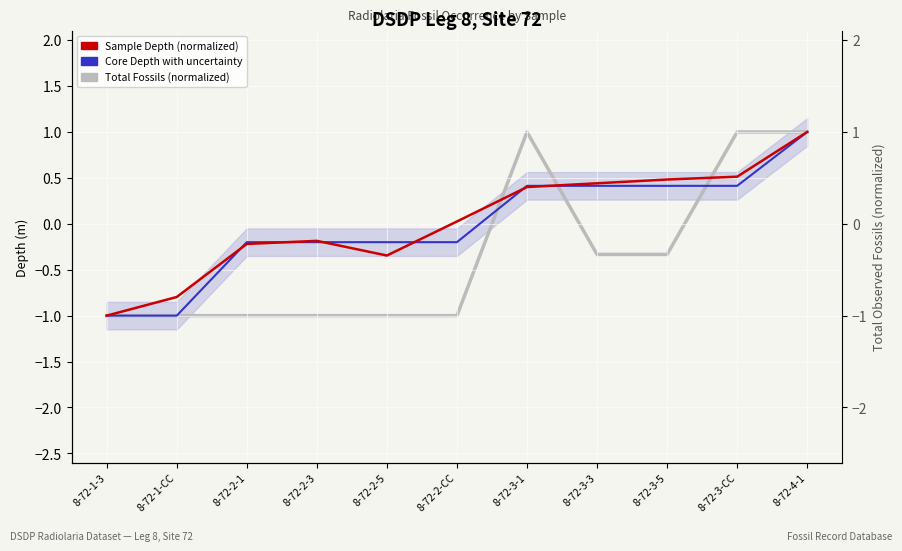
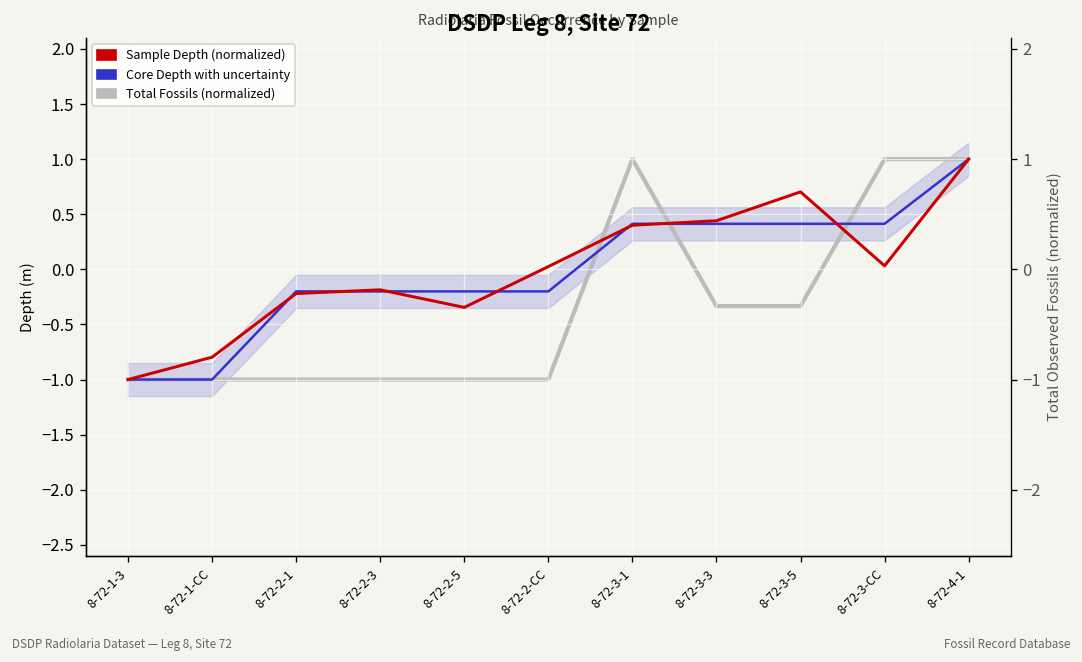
  {
    "Sample Depth (normalized)": {
      "8-72-1-CC": -0.8,
      "8-72-2-5": -0.3,
      "8-72-2-CC": 0.0,
-     "8-72-3-5": 0.5,
-     "8-72-3-CC": 0.5
+     "8-72-3-5": 0.7,
+     "8-72-3-CC": 0.0
    }
  }
